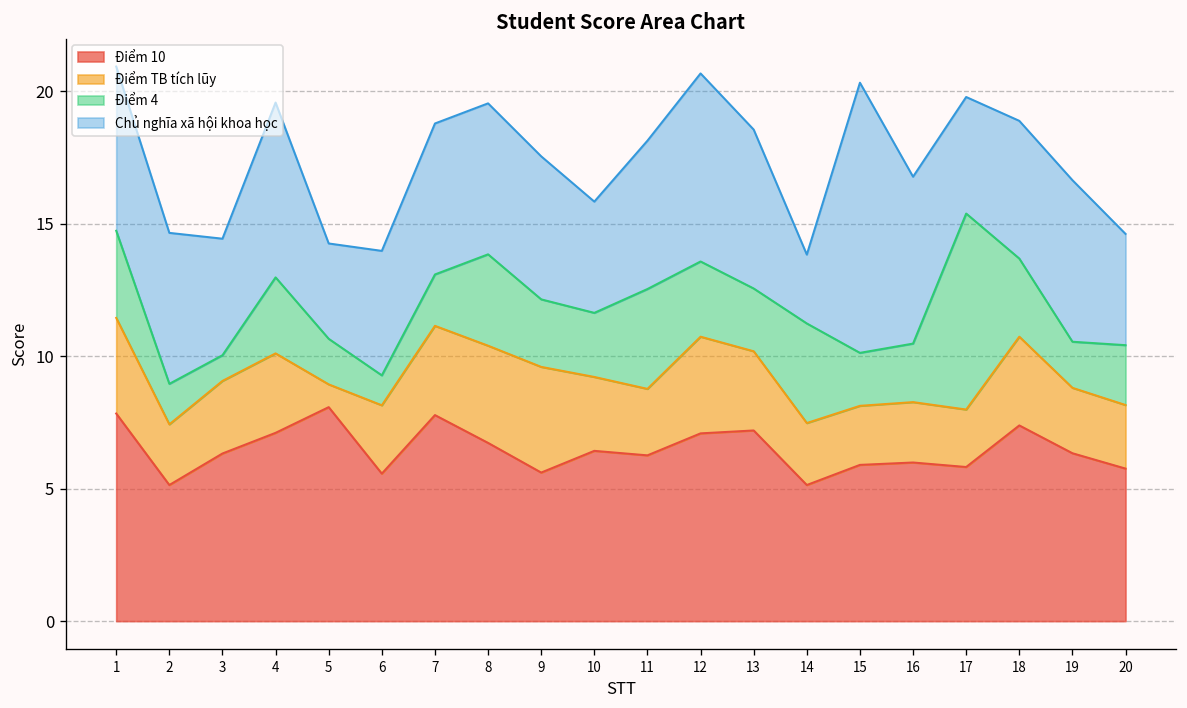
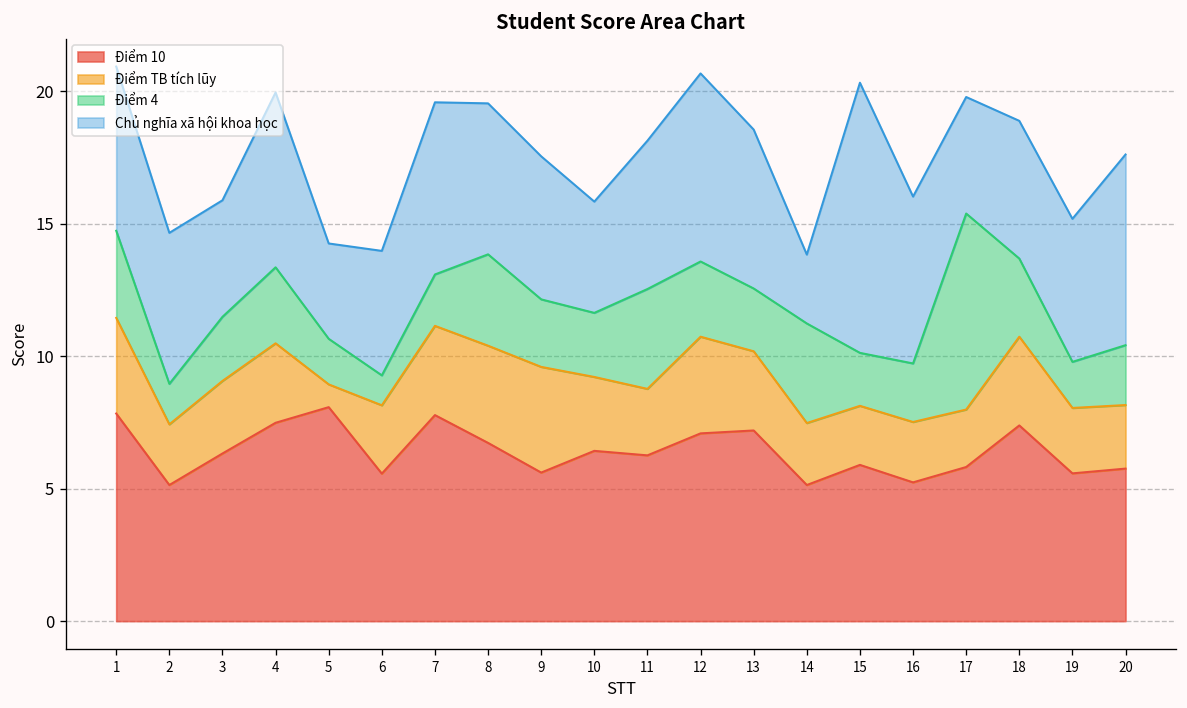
  {
    "Điểm 10": {
      "1": 7.8,
      "2": 5.1,
      "3": 6.3,
-     "4": 7.1,
+     "4": 7.5,
      "5": 8.1,
      "6": 5.6,
      "7": 7.8,
      "8": 6.7,
      "9": 5.6,
      "10": 6.4,
      "11": 6.3,
      "12": 7.1,
      "13": 7.2,
      "14": 5.1,
      "15": 5.9,
-     "16": 6.0,
+     "16": 5.2,
      "17": 5.8,
      "18": 7.4,
-     "19": 6.3,
+     "19": 5.6,
      "20": 5.8
    },
    "Điểm TB tích lũy": {
      "1": 3.6,
      "2": 2.3,
      "3": 2.7,
      "4": 3.0,
      "5": 0.9,
      "6": 2.6,
      "7": 3.4,
      "8": 3.7,
      "9": 4.0,
      "10": 2.8,
      "11": 2.5,
      "12": 3.7,
      "13": 3.0,
      "14": 2.3,
      "15": 2.2,
      "16": 2.3,
      "17": 2.2,
      "18": 3.4,
      "19": 2.5,
      "20": 2.4
    },
    "Điểm 4": {
      "1": 3.3,
      "2": 1.5,
-     "3": 1.0,
+     "3": 2.4,
      "4": 2.9,
      "5": 1.7,
      "6": 1.1,
      "7": 1.9,
      "8": 3.5,
      "9": 2.6,
      "10": 2.4,
      "11": 3.8,
      "12": 2.8,
      "13": 2.4,
      "14": 3.8,
      "15": 2.0,
      "16": 2.2,
      "17": 7.4,
      "18": 3.0,
      "19": 1.7,
      "20": 2.3
    },
    "Chủ nghĩa xã hội khoa học": {
      "2": 5.7,
      "3": 4.4,
      "5": 3.6,
      "6": 4.7,
-     "7": 5.7,
+     "7": 6.5,
      "8": 5.7,
      "9": 5.4,
      "10": 4.2,
      "11": 5.6,
      "12": 7.1,
      "13": 6.0,
      "14": 2.6,
      "15": 10.2,
      "16": 6.3,
      "17": 4.4,
      "18": 5.2,
-     "19": 6.1,
-     "20": 4.2
+     "19": 5.4,
+     "20": 7.2
    }
  }
